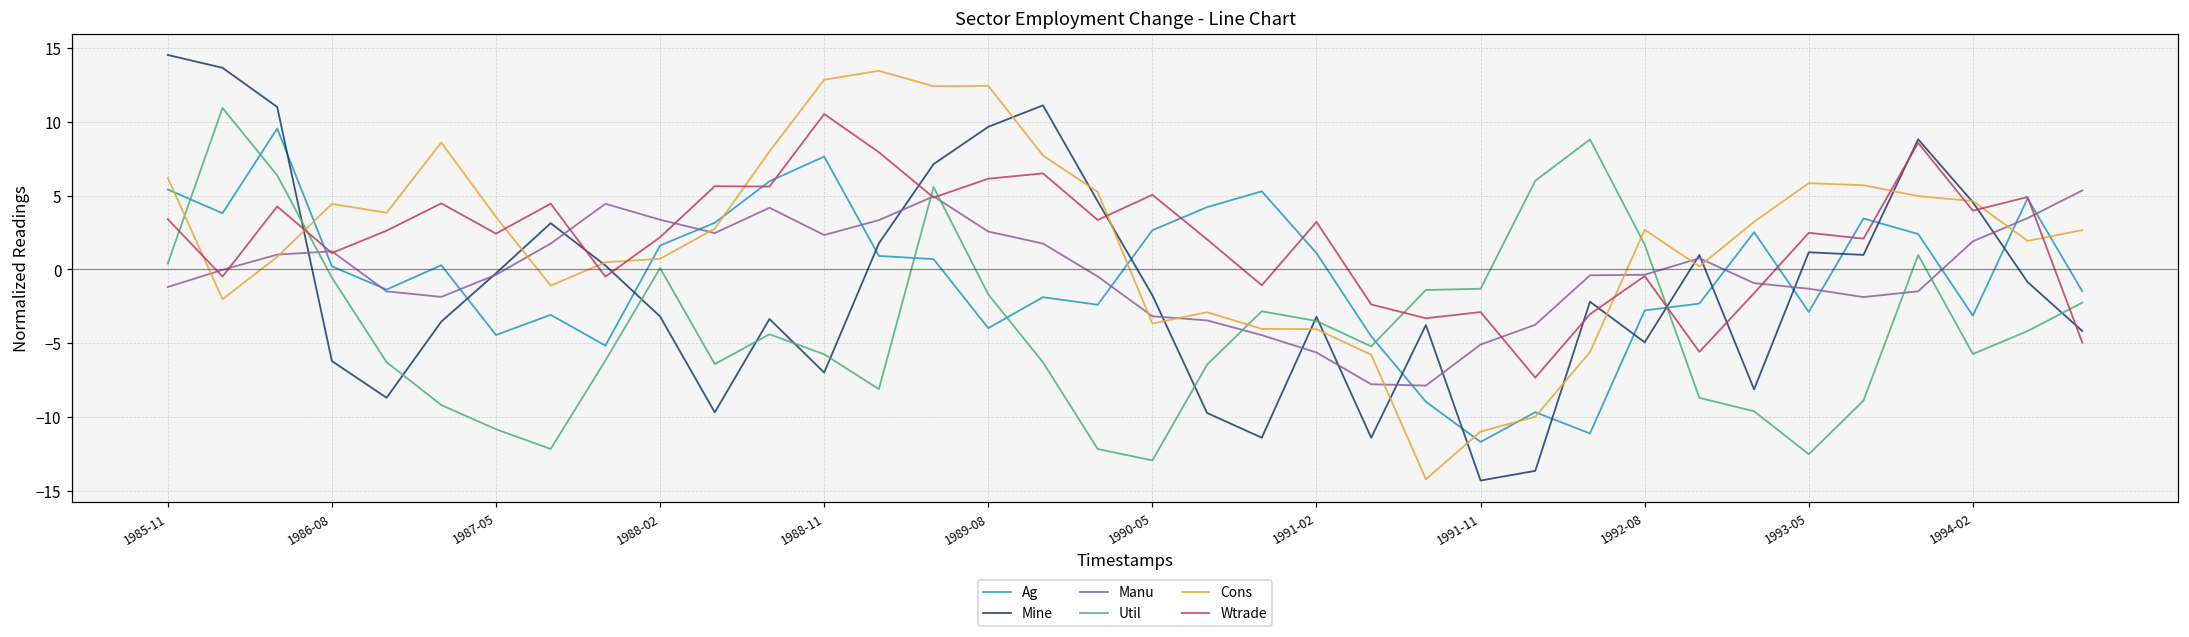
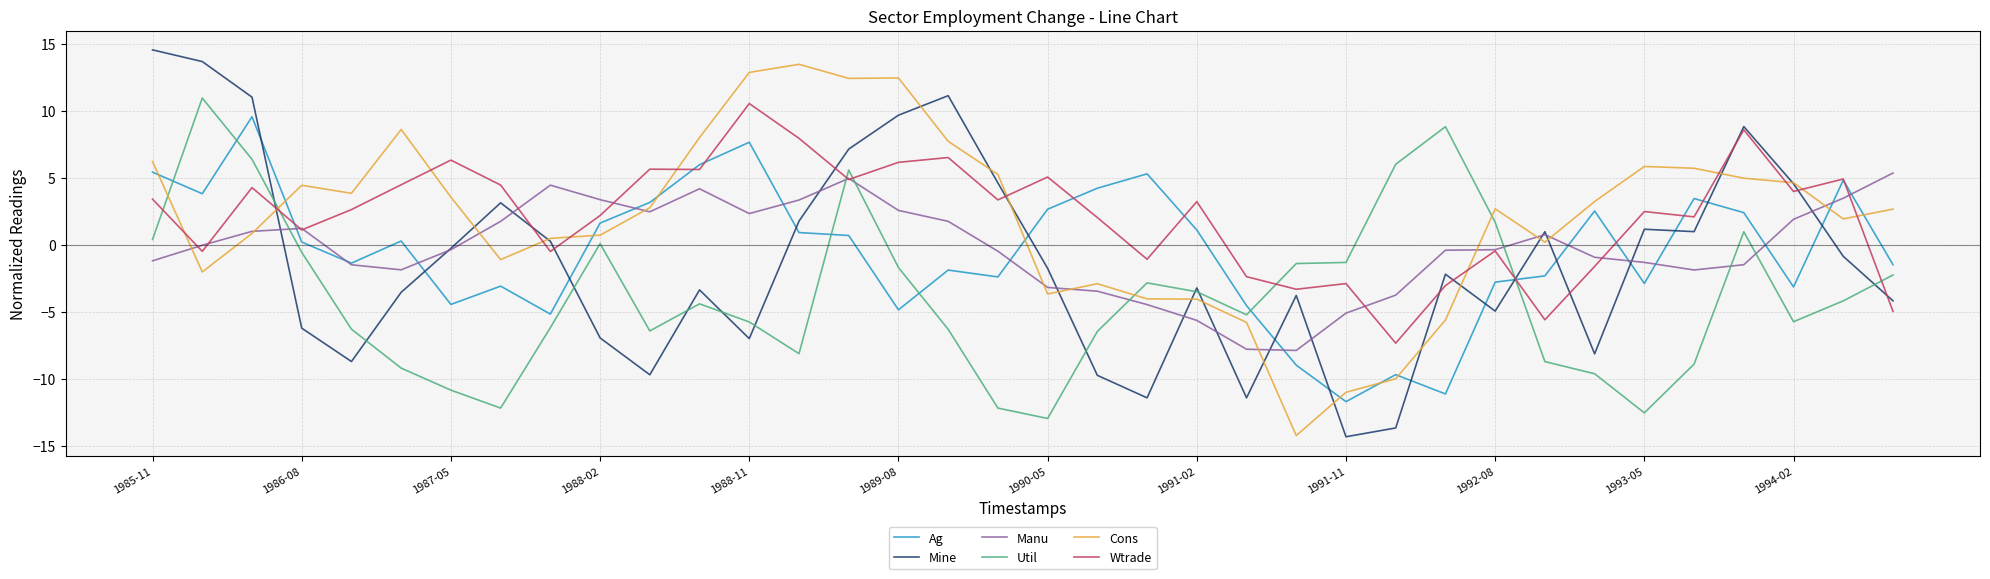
  {
    "Ag": {
      "1985-11": 5.4,
      "1986-08": 0.2,
      "1987-05": -4.4,
      "1988-02": 1.6,
      "1988-11": 7.6,
-     "1989-08": -4.0,
+     "1989-08": -4.8,
      "1990-05": 2.7,
      "1991-02": 1.1,
      "1991-11": -11.7,
      "1992-08": -2.8,
      "1993-05": -2.9,
      "1994-02": -3.1
    },
    "Mine": {
      "1985-11": 14.5,
      "1986-08": -6.2,
-     "1988-02": -3.2,
+     "1988-02": -6.9,
      "1988-11": -7.0,
      "1989-08": 9.7,
      "1990-05": -1.8,
      "1991-02": -3.2,
      "1991-11": -14.3,
      "1992-08": -4.9,
      "1993-05": 1.2
    },
    "Manu": {
      "1985-11": -1.2,
      "1988-02": 3.4,
      "1988-11": 2.3,
      "1989-08": 2.6,
      "1990-05": -3.2,
      "1991-02": -5.6,
      "1991-11": -5.1,
      "1993-05": -1.3,
      "1994-02": 1.9
    },
    "Util": {
      "1985-11": 0.4,
      "1986-08": -0.6,
      "1987-05": -10.8,
      "1988-02": 0.1,
      "1988-11": -5.8,
      "1989-08": -1.7,
      "1990-05": -12.9,
      "1991-02": -3.5,
      "1991-11": -1.3,
      "1992-08": 1.7,
      "1993-05": -12.5,
      "1994-02": -5.7
    },
    "Cons": {
      "1985-11": 6.2,
      "1986-08": 4.4,
      "1987-05": 3.6,
      "1988-02": 0.7,
      "1988-11": 12.9,
      "1989-08": 12.4,
      "1990-05": -3.7,
      "1991-02": -4.0,
      "1991-11": -11.0,
      "1992-08": 2.7,
      "1993-05": 5.8
    },
    "Wtrade": {
      "1985-11": 3.4,
-     "1987-05": 2.4,
+     "1987-05": 6.3,
      "1988-02": 2.2,
      "1988-11": 10.5,
      "1989-08": 6.1,
      "1990-05": 5.1,
      "1991-02": 3.2,
      "1991-11": -2.9,
      "1993-05": 2.5,
      "1994-02": 4.0
    }
  }
